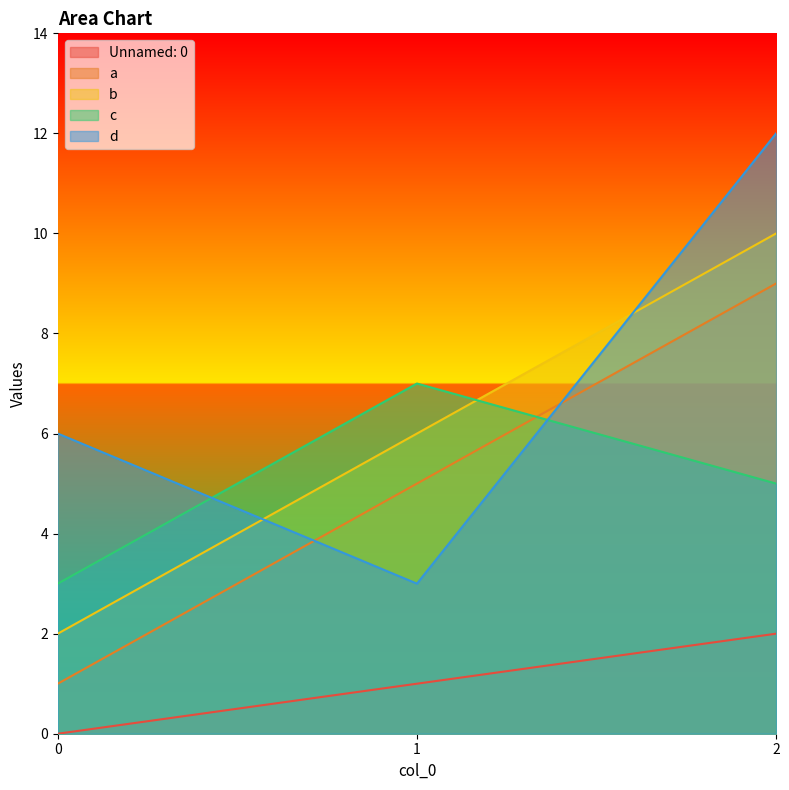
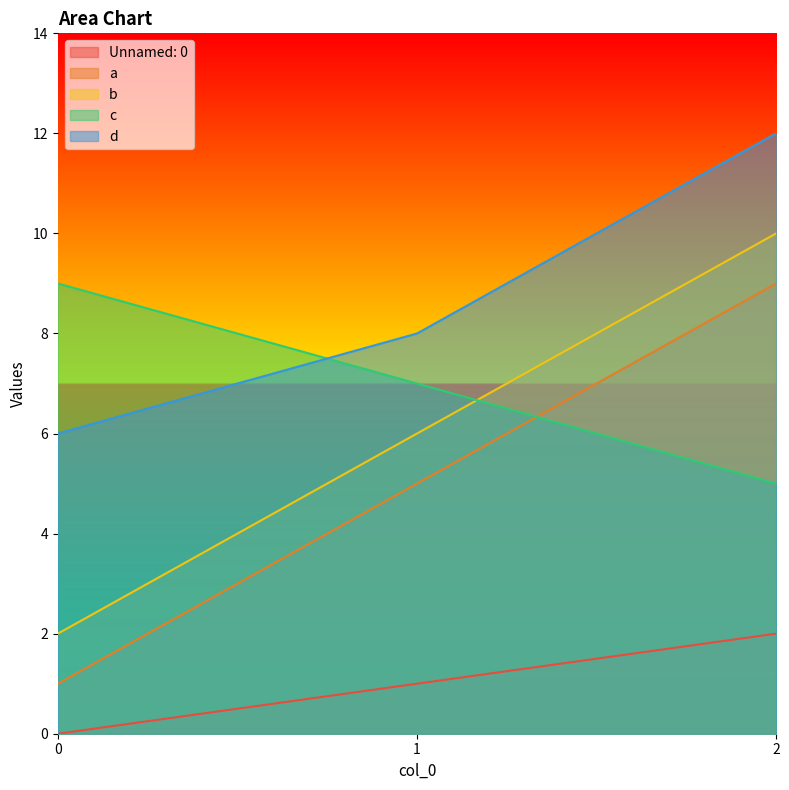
  {
    "c": {
-     "0": 3,
+     "0": 9,
      "1": 7,
      "2": 5
    },
    "d": {
      "0": 6,
-     "1": 3,
+     "1": 8,
      "2": 12
    }
  }
